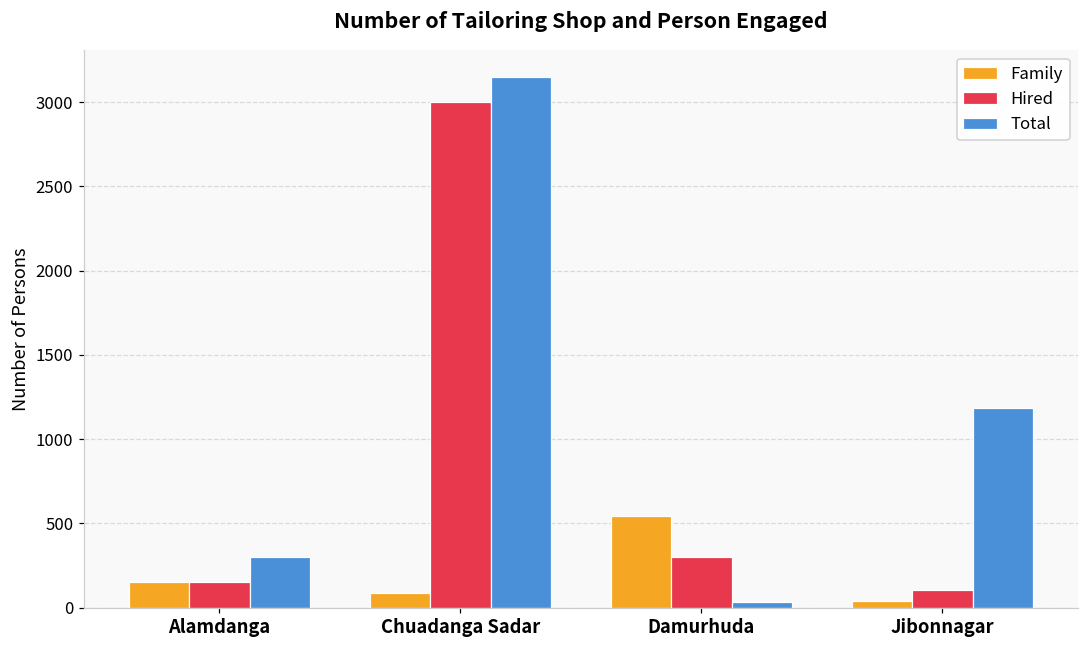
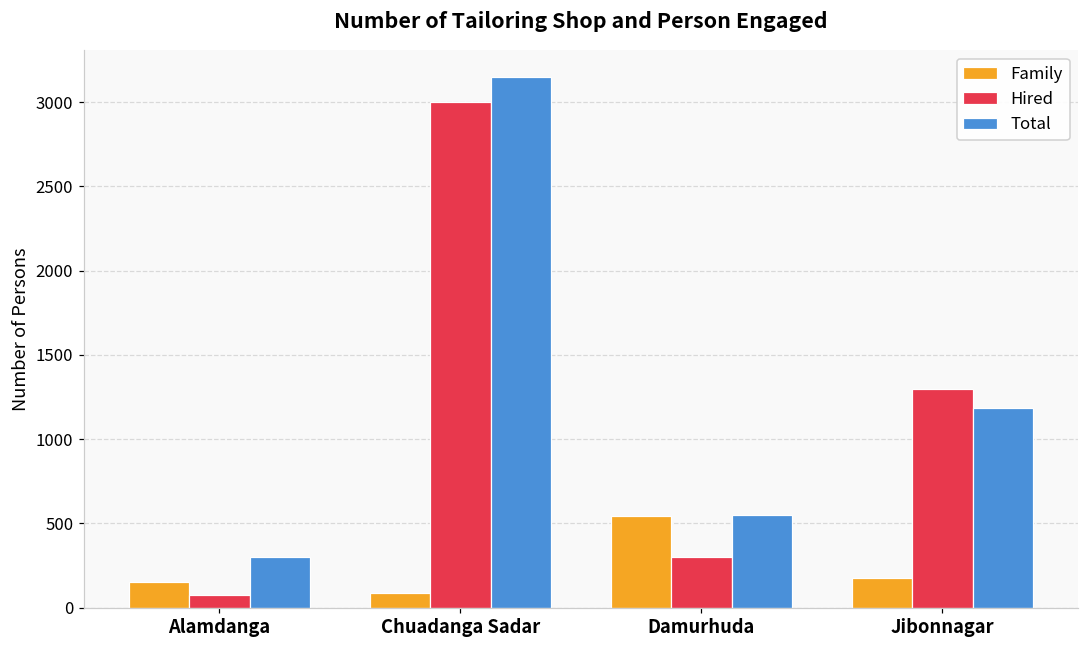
  {
    "Family": {
      "Alamdanga": 150,
      "Chuadanga Sadar": 90,
      "Damurhuda": 540,
-     "Jibonnagar": 40
+     "Jibonnagar": 170
    },
    "Hired": {
-     "Alamdanga": 150,
+     "Alamdanga": 70,
      "Chuadanga Sadar": 3000,
      "Damurhuda": 300,
-     "Jibonnagar": 110
+     "Jibonnagar": 1300
    },
    "Total": {
      "Alamdanga": 300,
      "Chuadanga Sadar": 3150,
-     "Damurhuda": 30,
+     "Damurhuda": 550,
      "Jibonnagar": 1190
    }
  }
